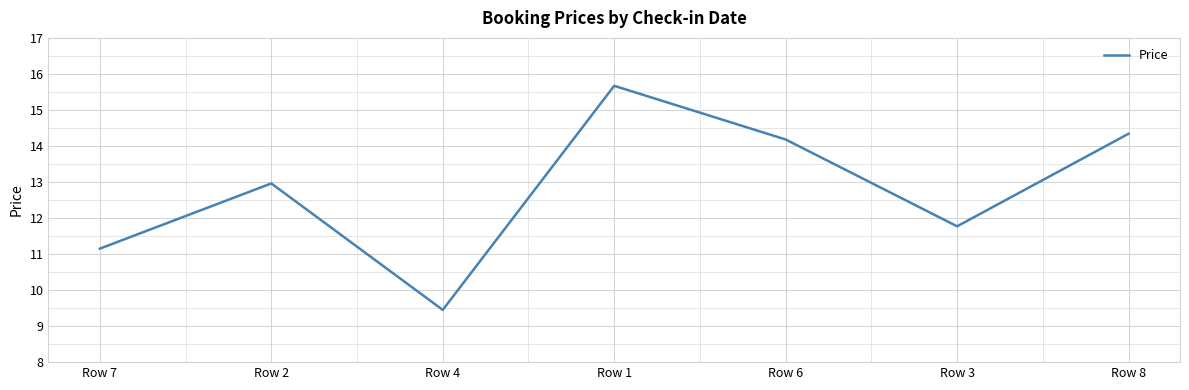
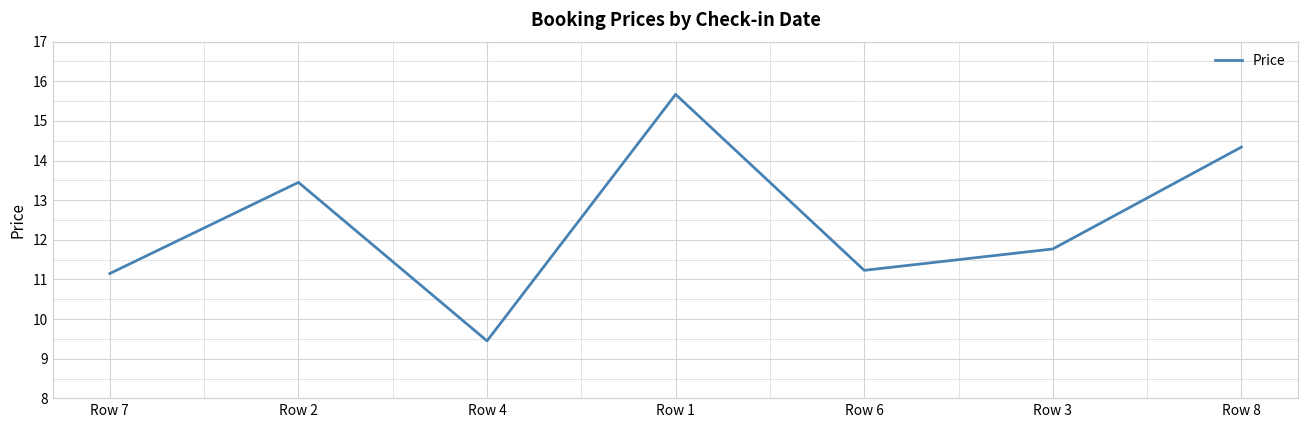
  {
    "Row 7": 11.2,
-   "Row 2": 13.0,
+   "Row 2": 13.5,
    "Row 4": 9.5,
    "Row 1": 15.7,
-   "Row 6": 14.2,
+   "Row 6": 11.2,
    "Row 3": 11.8,
    "Row 8": 14.3
  }
